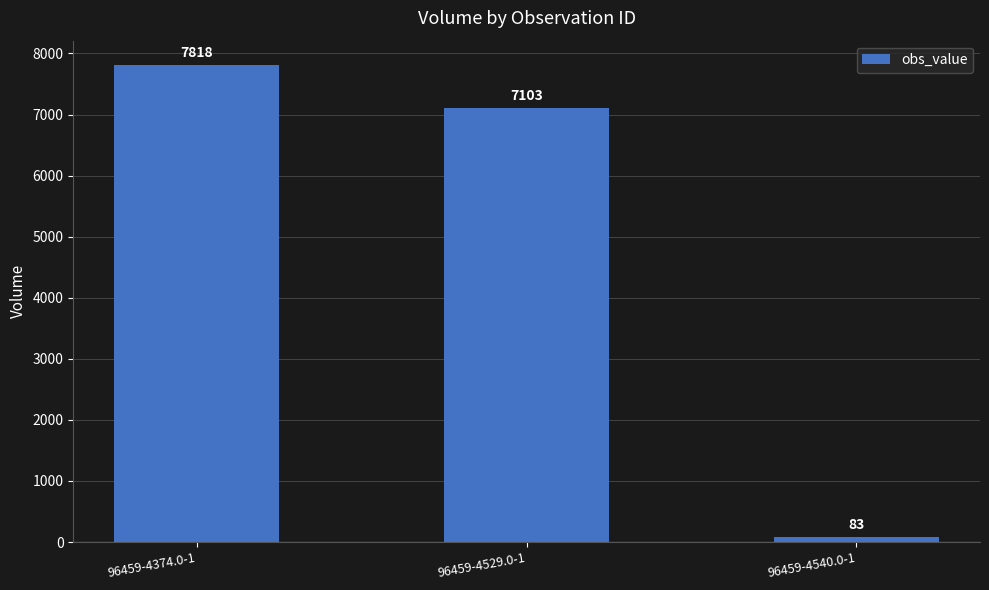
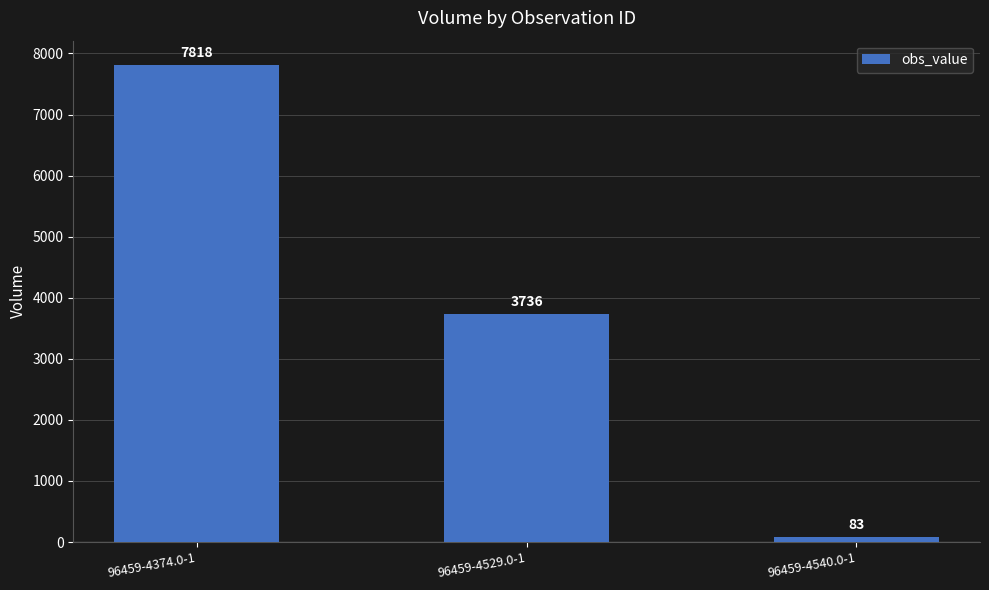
  {
    "96459-4374.0-1": 7818,
-   "96459-4529.0-1": 7103,
+   "96459-4529.0-1": 3736,
    "96459-4540.0-1": 83
  }
